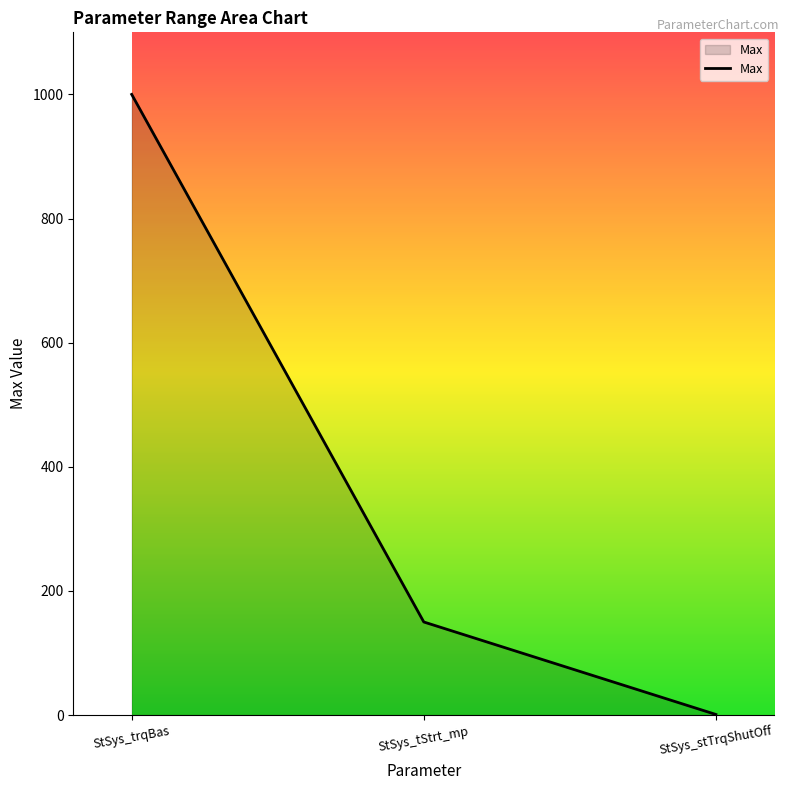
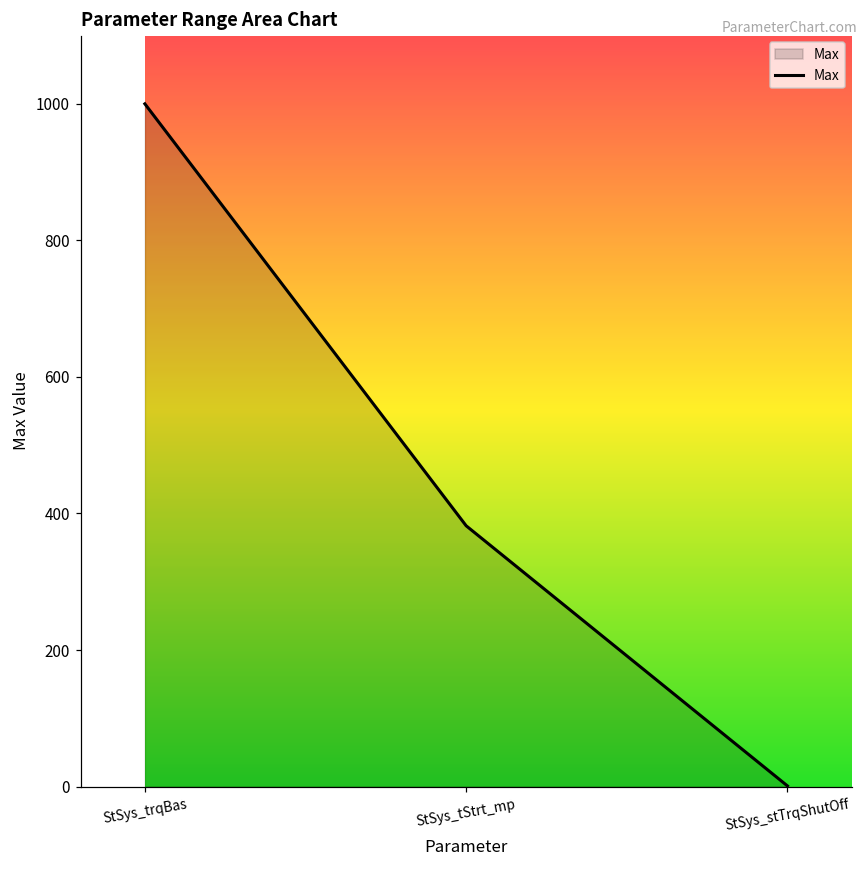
  {
    "StSys_trqBas": 1000,
-   "StSys_tStrt_mp": 150,
+   "StSys_tStrt_mp": 380,
    "StSys_stTrqShutOff": 0
  }
